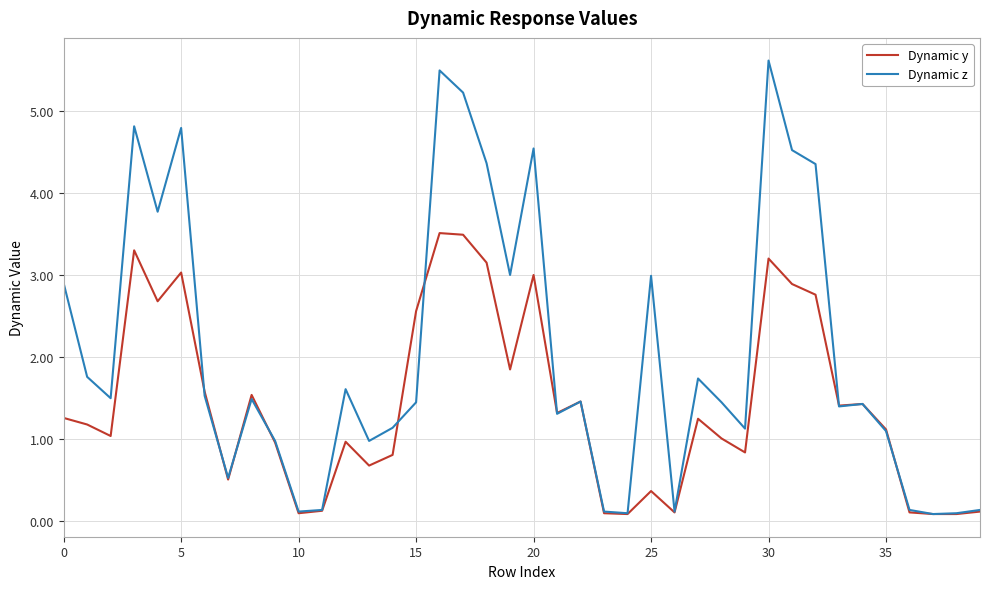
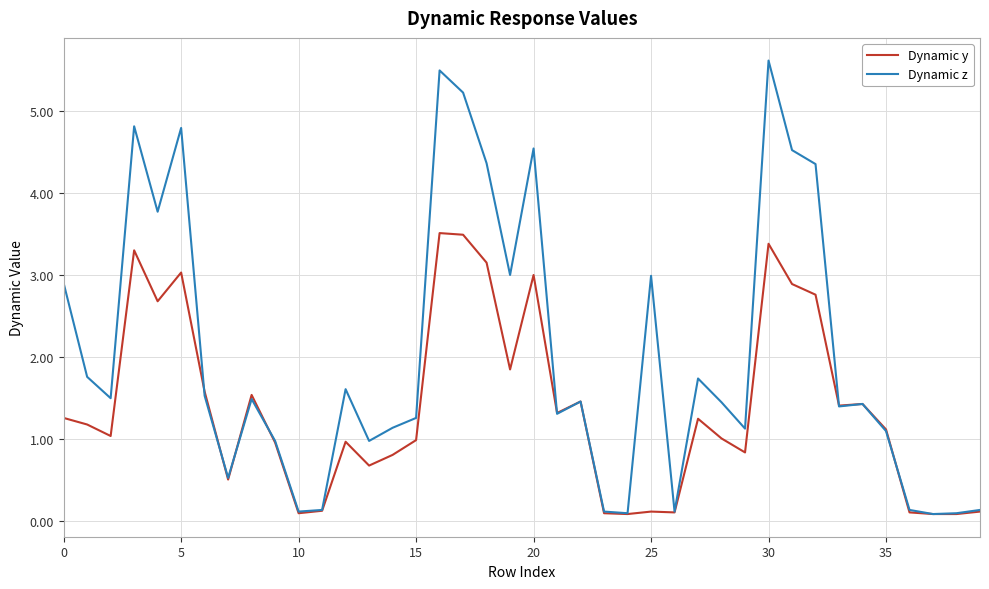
  {
    "Dynamic y": {
      "0": 1.3,
      "5": 3.0,
-     "15": 2.6,
+     "15": 1.0,
      "20": 3.0,
-     "25": 0.4,
-     "30": 3.2
+     "25": 0.1,
+     "30": 3.4
    },
    "Dynamic z": {
      "0": 2.9,
      "5": 4.8,
-     "15": 1.5,
+     "15": 1.3,
      "20": 4.5,
      "25": 3.0,
      "30": 5.6
    }
  }
